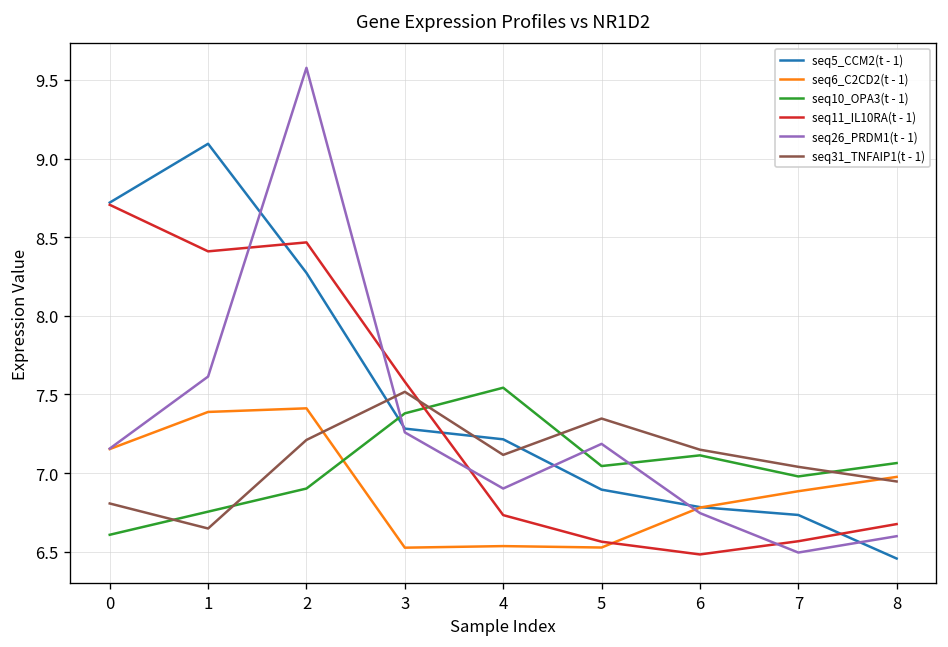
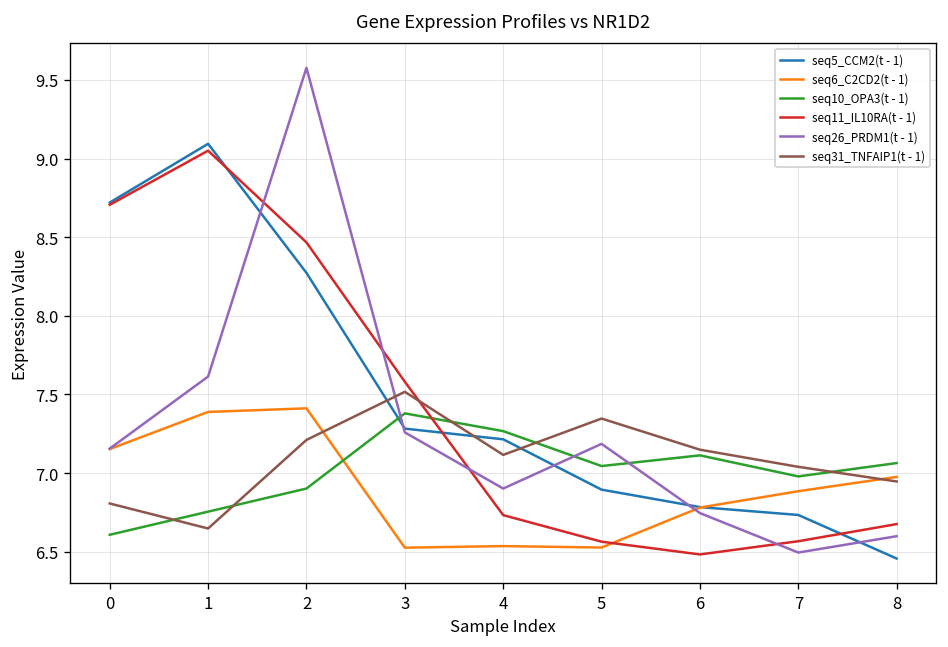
  {
    "seq5_CCM2(t - 1)": {
      "1": 9.09,
      "2": 8.27,
      "3": 7.28,
      "4": 7.22,
      "5": 6.90,
      "7": 6.73,
      "8": 6.46
    },
    "seq6_C2CD2(t - 1)": {
      "1": 7.39,
      "2": 7.41,
      "3": 6.53,
      "4": 6.54,
      "5": 6.53,
      "7": 6.89,
      "8": 6.98
    },
    "seq10_OPA3(t - 1)": {
      "0": 6.61,
      "1": 6.76,
      "2": 6.90,
      "3": 7.38,
-     "4": 7.54,
+     "4": 7.27,
      "5": 7.05,
      "6": 7.11,
      "7": 6.98,
      "8": 7.06
    },
    "seq11_IL10RA(t - 1)": {
-     "1": 8.41,
+     "1": 9.05,
      "2": 8.47,
      "3": 7.58,
      "4": 6.73,
      "5": 6.56,
      "6": 6.48,
      "7": 6.57,
      "8": 6.68
    },
    "seq26_PRDM1(t - 1)": {
      "1": 7.61,
      "2": 9.58,
      "3": 7.26,
      "4": 6.90,
      "5": 7.19,
      "6": 6.75,
      "7": 6.50,
      "8": 6.60
    },
    "seq31_TNFAIP1(t - 1)": {
      "0": 6.81,
      "1": 6.65,
      "2": 7.21,
      "3": 7.52,
      "4": 7.12,
      "5": 7.35,
      "6": 7.15,
      "7": 7.04,
      "8": 6.95
    }
  }
